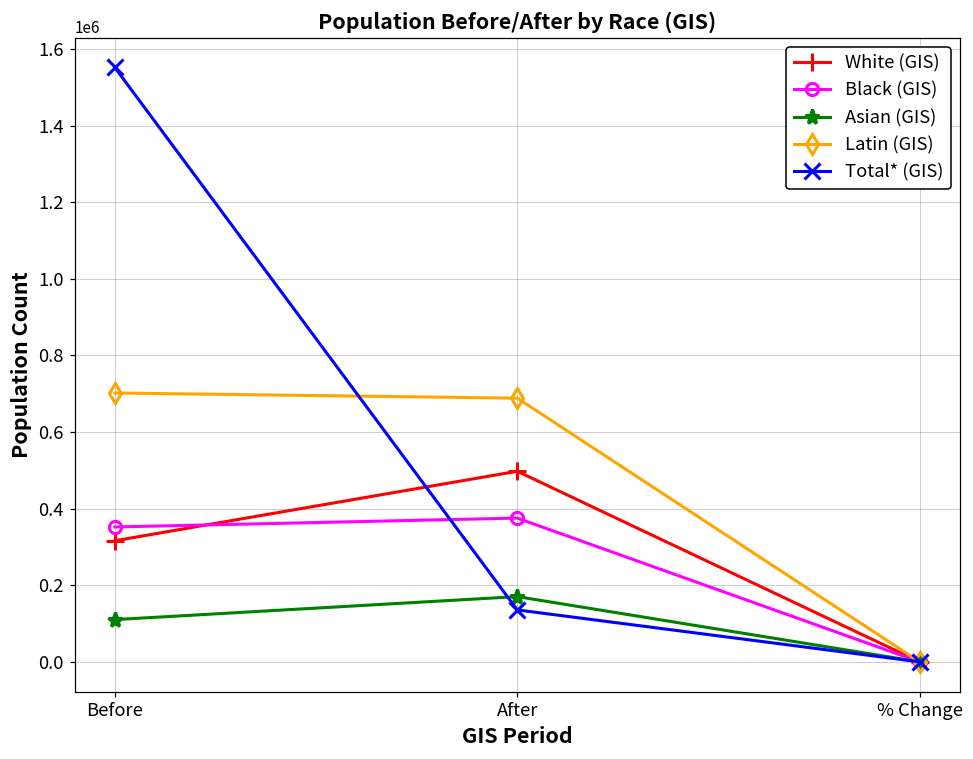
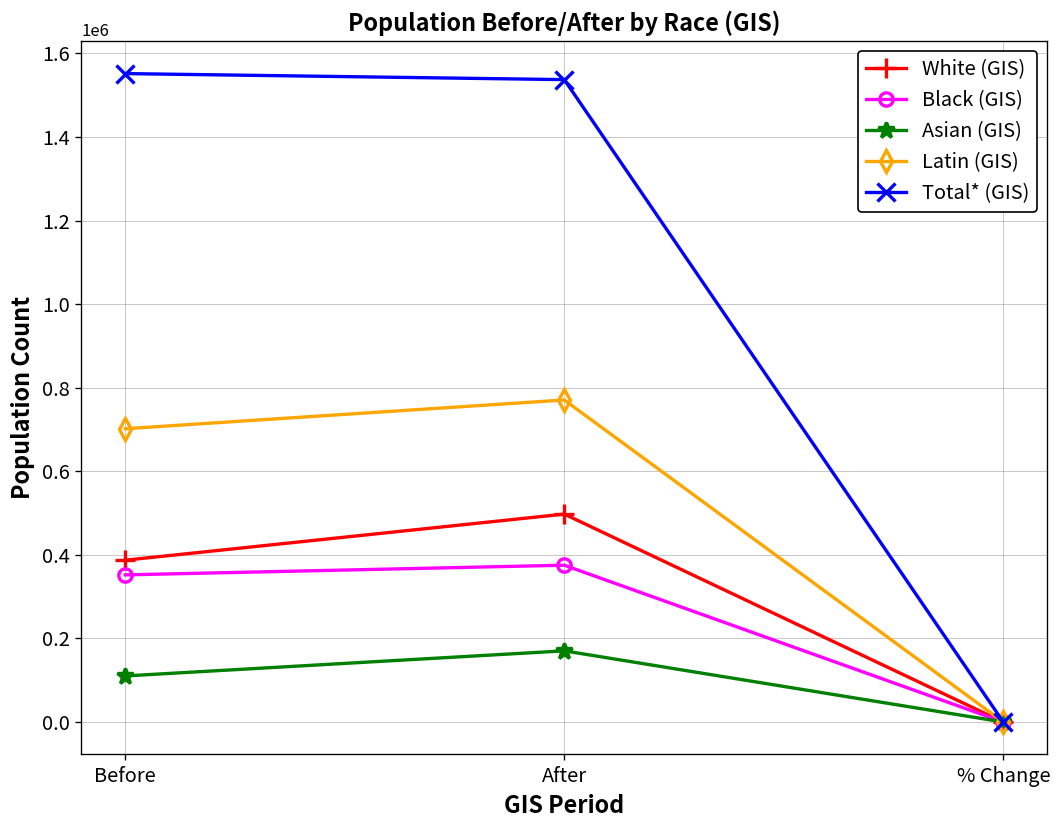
  {
    "White (GIS)": {
-     "Before": 320000,
+     "Before": 390000,
      "After": 500000
    },
    "Black (GIS)": {
      "Before": 350000,
      "After": 380000
    },
    "Asian (GIS)": {
      "Before": 110000,
      "After": 170000
    },
    "Latin (GIS)": {
      "Before": 700000,
-     "After": 690000
+     "After": 770000
    },
    "Total* (GIS)": {
      "Before": 1550000,
-     "After": 140000
+     "After": 1540000
    }
  }
